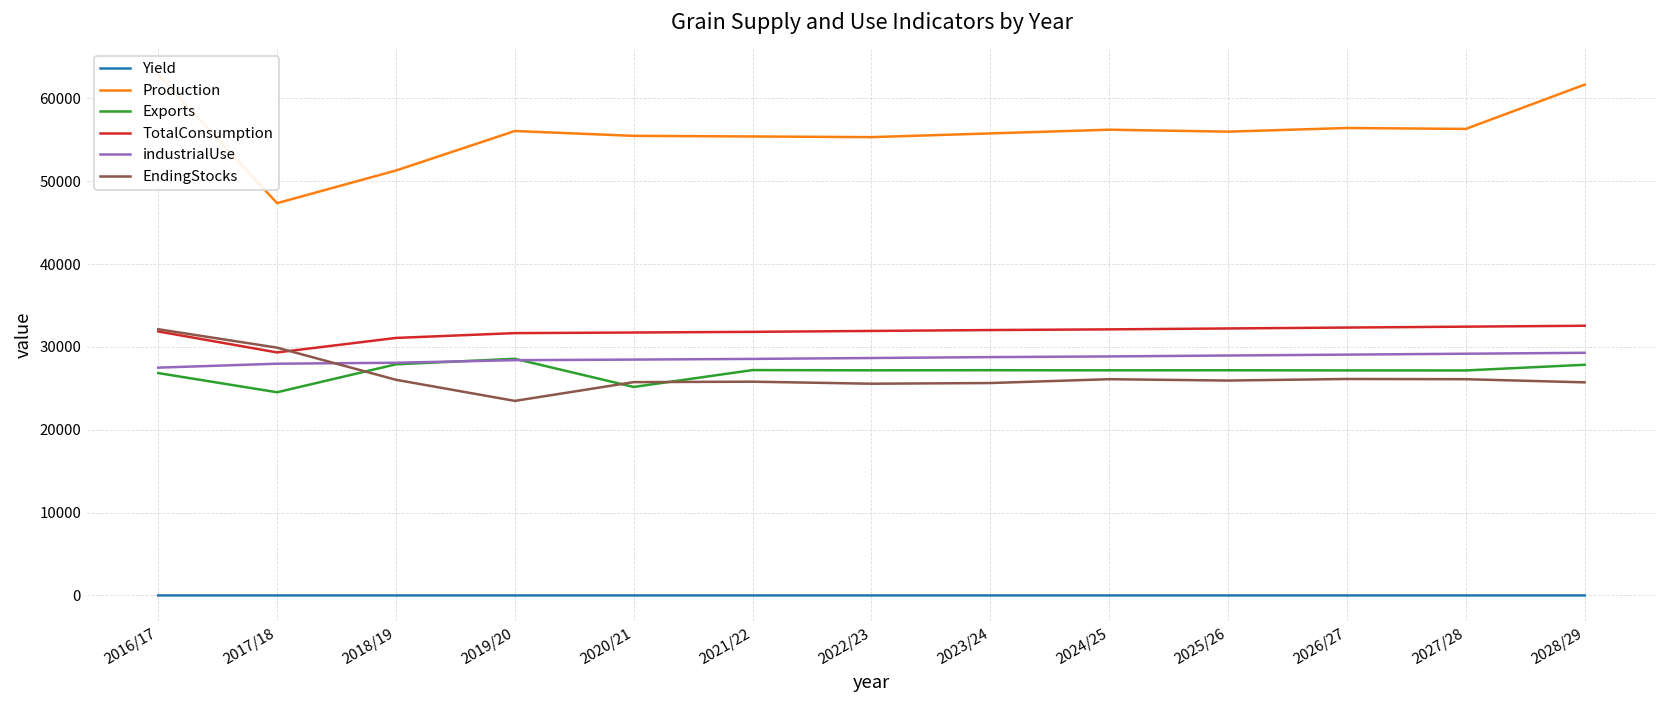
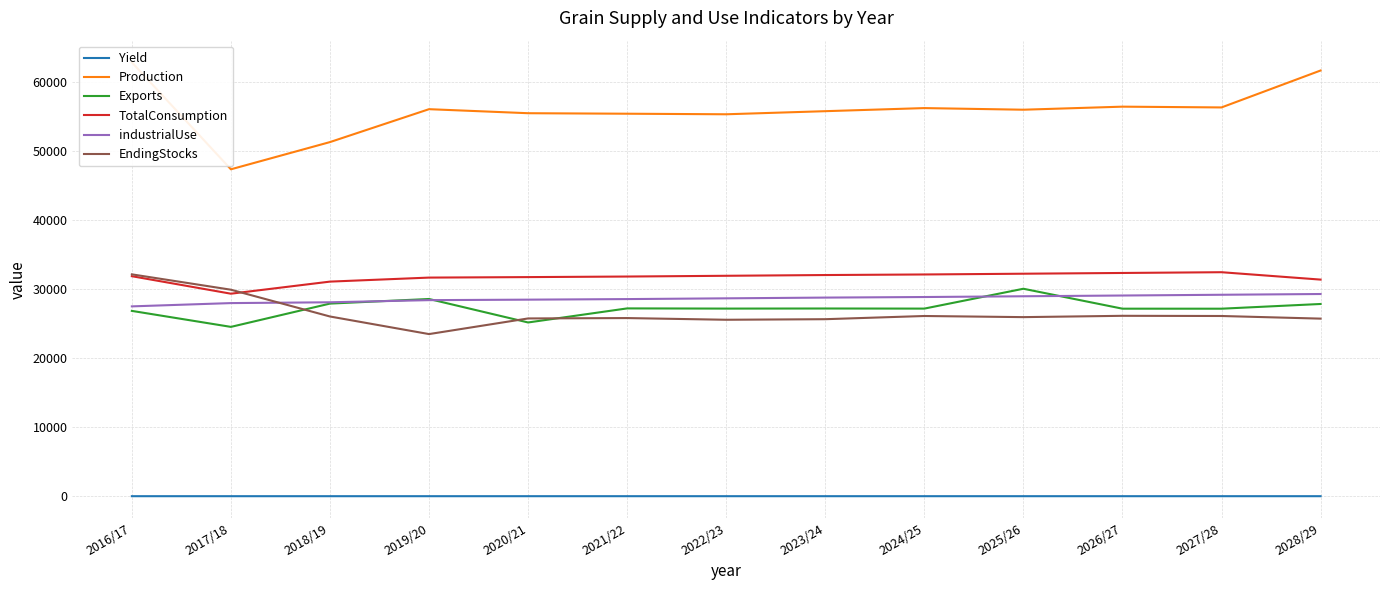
  {
    "Yield": {
      "2016/17": 0,
      "2017/18": 0,
      "2018/19": 0,
      "2019/20": 0,
      "2020/21": 0,
      "2021/22": 0,
      "2022/23": 0,
      "2023/24": 0,
      "2024/25": 0,
      "2025/26": 0,
      "2026/27": 0,
      "2027/28": 0,
      "2028/29": 0
    },
    "Production": {
      "2017/18": 47000,
      "2018/19": 51000,
      "2019/20": 56000,
      "2020/21": 55000,
      "2021/22": 55000,
      "2022/23": 55000,
      "2023/24": 56000,
      "2024/25": 56000,
      "2025/26": 56000,
      "2026/27": 56000,
      "2027/28": 56000,
      "2028/29": 62000
    },
    "Exports": {
      "2016/17": 27000,
      "2017/18": 25000,
      "2020/21": 25000,
      "2021/22": 27000,
      "2022/23": 27000,
      "2023/24": 27000,
      "2024/25": 27000,
-     "2025/26": 27000,
+     "2025/26": 30000,
      "2026/27": 27000,
      "2027/28": 27000,
      "2028/29": 28000
    },
    "TotalConsumption": {
      "2017/18": 29000,
      "2018/19": 31000,
      "2019/20": 32000,
      "2020/21": 32000,
      "2021/22": 32000,
      "2022/23": 32000,
      "2023/24": 32000,
      "2024/25": 32000,
      "2025/26": 32000,
      "2026/27": 32000,
      "2027/28": 32000,
-     "2028/29": 33000
+     "2028/29": 31000
    },
    "industrialUse": {
      "2016/17": 27000,
      "2017/18": 28000,
      "2020/21": 28000,
      "2021/22": 29000,
      "2022/23": 29000,
      "2023/24": 29000,
      "2024/25": 29000,
      "2025/26": 29000,
      "2026/27": 29000,
      "2027/28": 29000,
      "2028/29": 29000
    },
    "EndingStocks": {
      "2017/18": 30000,
      "2018/19": 26000,
      "2019/20": 23000,
      "2020/21": 26000,
      "2021/22": 26000,
      "2022/23": 26000,
      "2023/24": 26000,
      "2024/25": 26000,
      "2025/26": 26000,
      "2026/27": 26000,
      "2027/28": 26000,
      "2028/29": 26000
    }
  }
